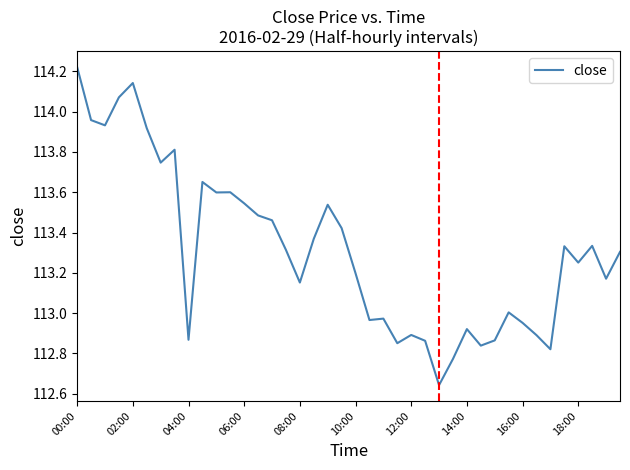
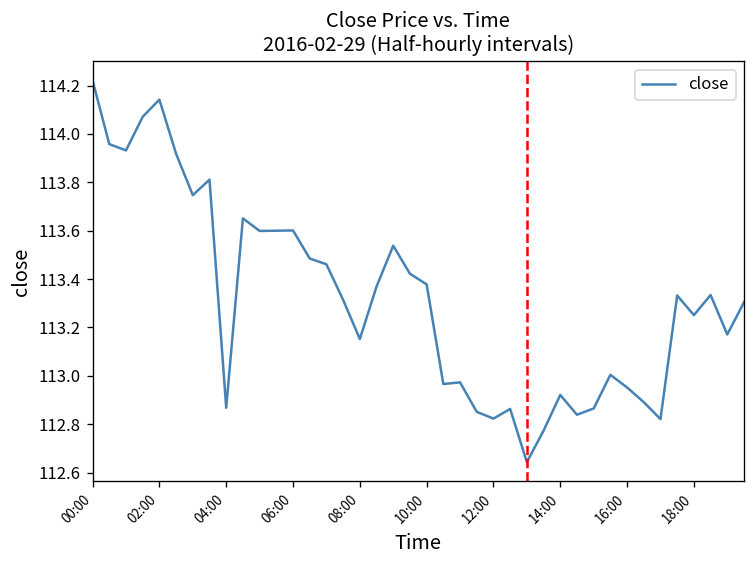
  {
    "00:00": 114.22,
    "02:00": 114.14,
    "04:00": 112.87,
-   "06:00": 113.55,
+   "06:00": 113.60,
    "08:00": 113.15,
-   "10:00": 113.20,
-   "12:00": 112.89,
+   "10:00": 113.38,
+   "12:00": 112.82,
    "14:00": 112.92,
    "16:00": 112.95,
    "18:00": 113.25
  }
